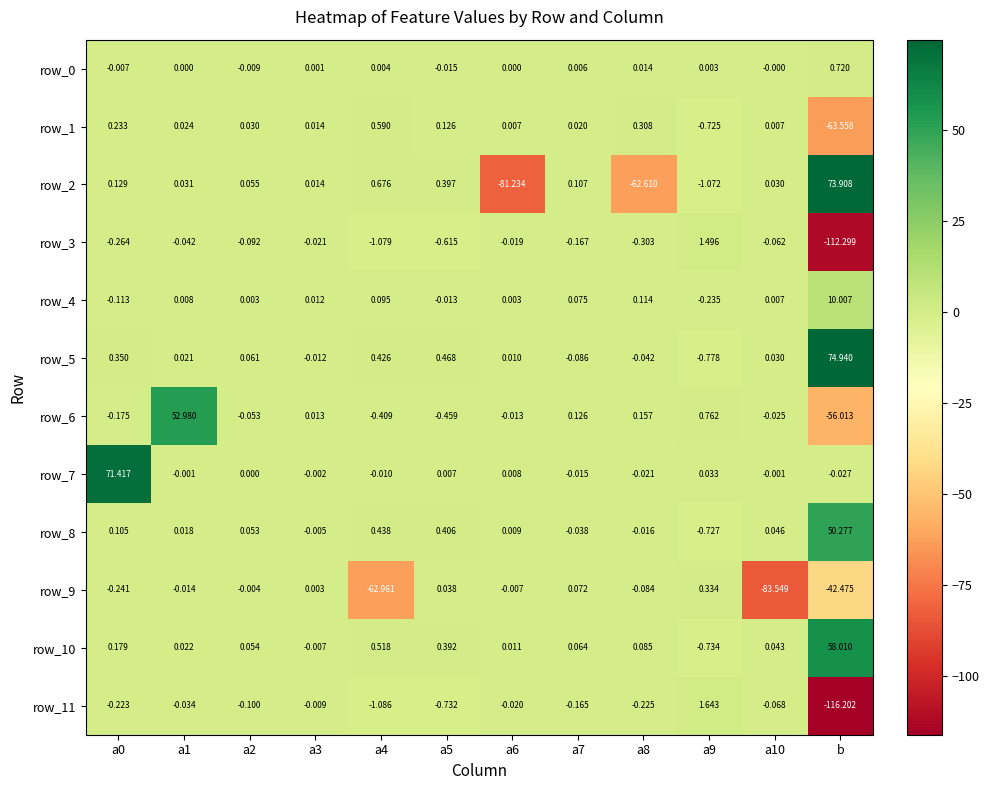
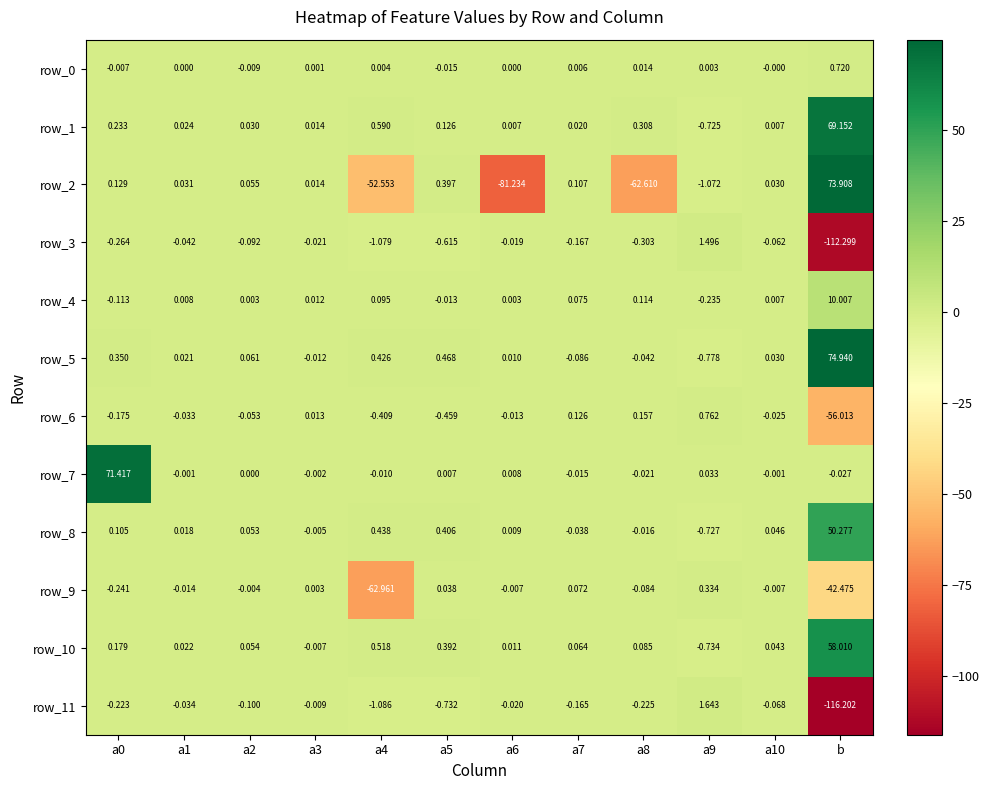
  {
    "row_0": {
      "a0": -0.007,
      "a1": 0.000,
      "a2": -0.009,
      "a3": 0.001,
      "a4": 0.004,
      "a5": -0.015,
      "a6": 0.000,
      "a7": 0.006,
      "a8": 0.014,
      "a9": 0.003,
      "a10": -0.000,
      "b": 0.720
    },
    "row_1": {
      "a0": 0.233,
      "a1": 0.024,
      "a2": 0.030,
      "a3": 0.014,
      "a4": 0.590,
      "a5": 0.126,
      "a6": 0.007,
      "a7": 0.020,
      "a8": 0.308,
      "a9": -0.725,
      "a10": 0.007,
-     "b": -63.558
+     "b": 69.152
    },
    "row_2": {
      "a0": 0.129,
      "a1": 0.031,
      "a2": 0.055,
      "a3": 0.014,
-     "a4": 0.676,
+     "a4": -52.553,
      "a5": 0.397,
      "a6": -81.234,
      "a7": 0.107,
      "a8": -62.610,
      "a9": -1.072,
      "a10": 0.030,
      "b": 73.908
    },
    "row_3": {
      "a0": -0.264,
      "a1": -0.042,
      "a2": -0.092,
      "a3": -0.021,
      "a4": -1.079,
      "a5": -0.615,
      "a6": -0.019,
      "a7": -0.167,
      "a8": -0.303,
      "a9": 1.496,
      "a10": -0.062,
      "b": -112.299
    },
    "row_4": {
      "a0": -0.113,
      "a1": 0.008,
      "a2": 0.003,
      "a3": 0.012,
      "a4": 0.095,
      "a5": -0.013,
      "a6": 0.003,
      "a7": 0.075,
      "a8": 0.114,
      "a9": -0.235,
      "a10": 0.007,
      "b": 10.007
    },
    "row_5": {
      "a0": 0.350,
      "a1": 0.021,
      "a2": 0.061,
      "a3": -0.012,
      "a4": 0.426,
      "a5": 0.468,
      "a6": 0.010,
      "a7": -0.086,
      "a8": -0.042,
      "a9": -0.778,
      "a10": 0.030,
      "b": 74.940
    },
    "row_6": {
      "a0": -0.175,
-     "a1": 52.980,
+     "a1": -0.033,
      "a2": -0.053,
      "a3": 0.013,
      "a4": -0.409,
      "a5": -0.459,
      "a6": -0.013,
      "a7": 0.126,
      "a8": 0.157,
      "a9": 0.762,
      "a10": -0.025,
      "b": -56.013
    },
    "row_7": {
      "a0": 71.417,
      "a1": -0.001,
      "a2": 0.000,
      "a3": -0.002,
      "a4": -0.010,
      "a5": 0.007,
      "a6": 0.008,
      "a7": -0.015,
      "a8": -0.021,
      "a9": 0.033,
      "a10": -0.001,
      "b": -0.027
    },
    "row_8": {
      "a0": 0.105,
      "a1": 0.018,
      "a2": 0.053,
      "a3": -0.005,
      "a4": 0.438,
      "a5": 0.406,
      "a6": 0.009,
      "a7": -0.038,
      "a8": -0.016,
      "a9": -0.727,
      "a10": 0.046,
      "b": 50.277
    },
    "row_9": {
      "a0": -0.241,
      "a1": -0.014,
      "a2": -0.004,
      "a3": 0.003,
      "a4": -62.961,
      "a5": 0.038,
      "a6": -0.007,
      "a7": 0.072,
      "a8": -0.084,
      "a9": 0.334,
-     "a10": -83.549,
+     "a10": -0.007,
      "b": -42.475
    },
    "row_10": {
      "a0": 0.179,
      "a1": 0.022,
      "a2": 0.054,
      "a3": -0.007,
      "a4": 0.518,
      "a5": 0.392,
      "a6": 0.011,
      "a7": 0.064,
      "a8": 0.085,
      "a9": -0.734,
      "a10": 0.043,
      "b": 58.010
    },
    "row_11": {
      "a0": -0.223,
      "a1": -0.034,
      "a2": -0.100,
      "a3": -0.009,
      "a4": -1.086,
      "a5": -0.732,
      "a6": -0.020,
      "a7": -0.165,
      "a8": -0.225,
      "a9": 1.643,
      "a10": -0.068,
      "b": -116.202
    }
  }
